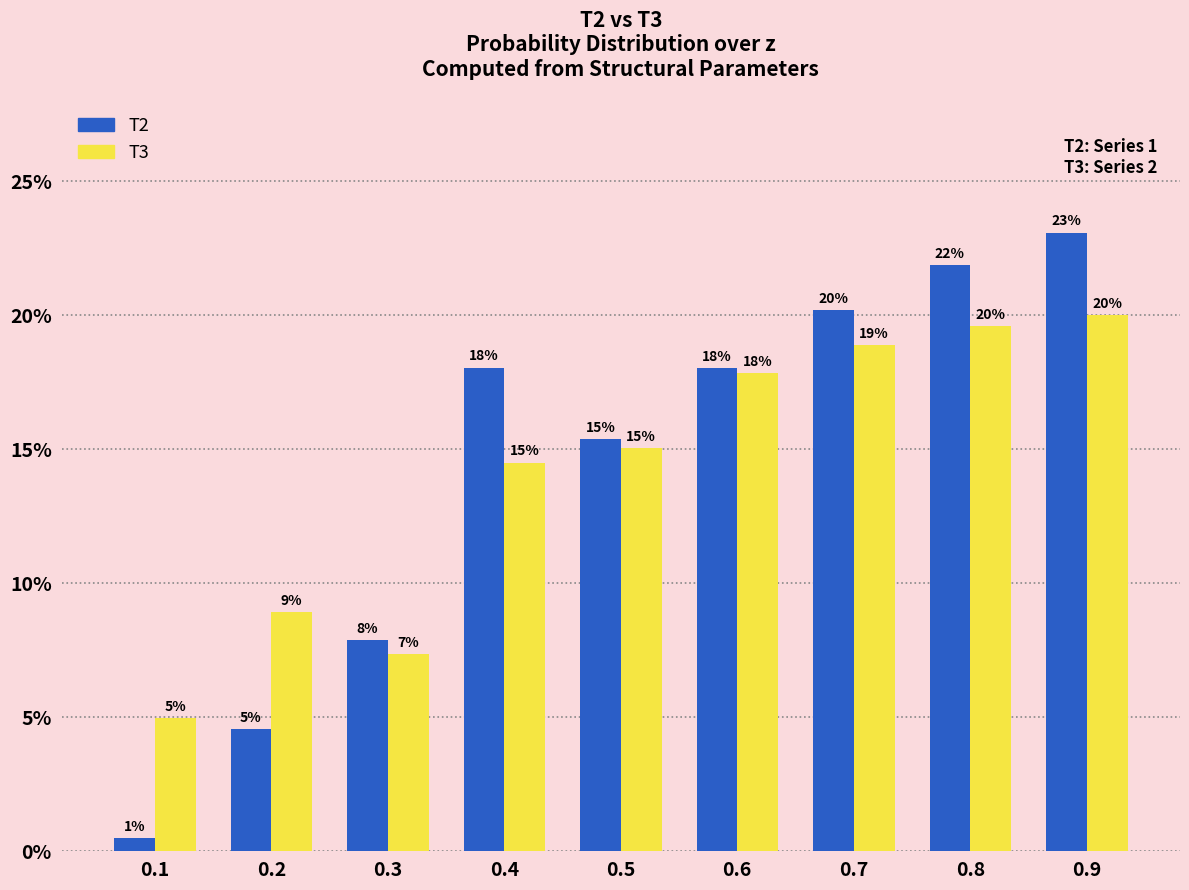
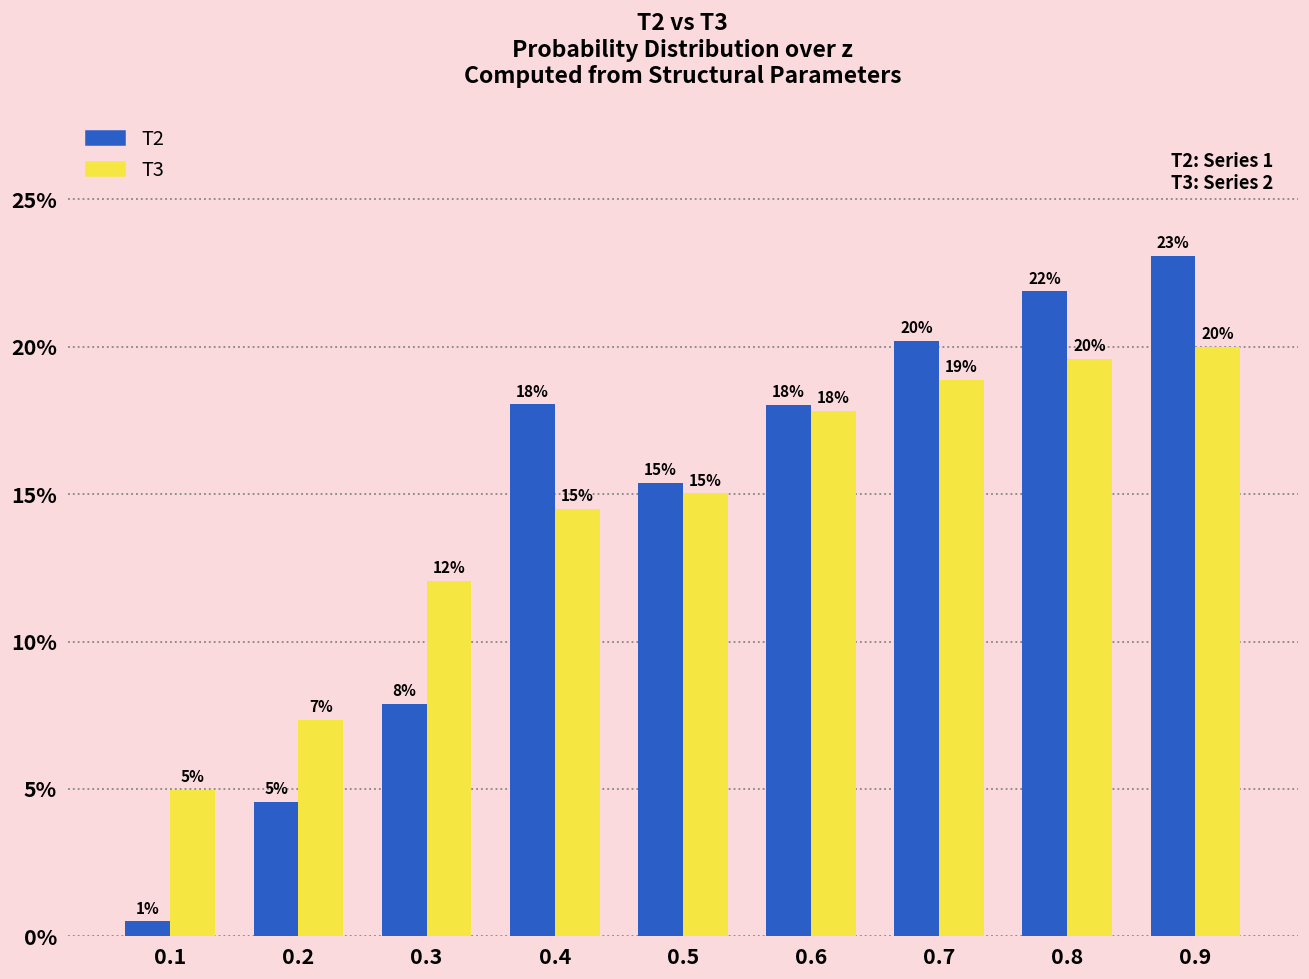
  {
    "T2": {
      "0.1": "1%",
      "0.2": "5%",
      "0.3": "8%",
      "0.4": "18%",
      "0.5": "15%",
      "0.6": "18%",
      "0.7": "20%",
      "0.8": "22%",
      "0.9": "23%"
    },
    "T3": {
      "0.1": "5%",
-     "0.2": "9%",
-     "0.3": "7%",
+     "0.2": "7%",
+     "0.3": "12%",
      "0.4": "15%",
      "0.5": "15%",
      "0.6": "18%",
      "0.7": "19%",
      "0.8": "20%",
      "0.9": "20%"
    }
  }
